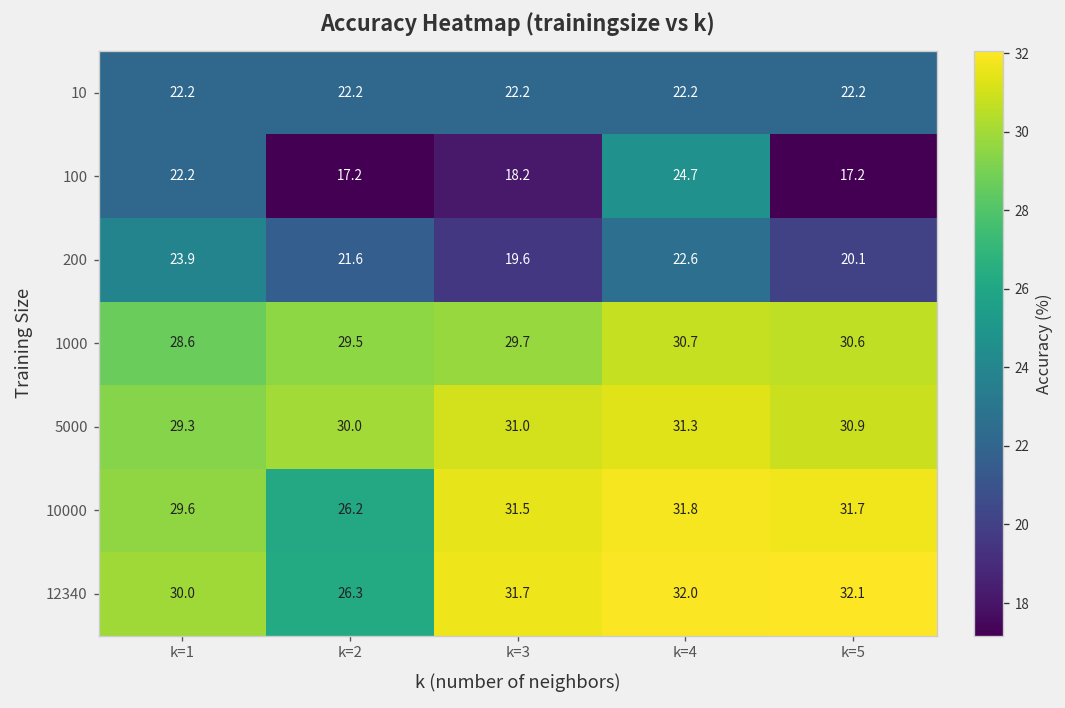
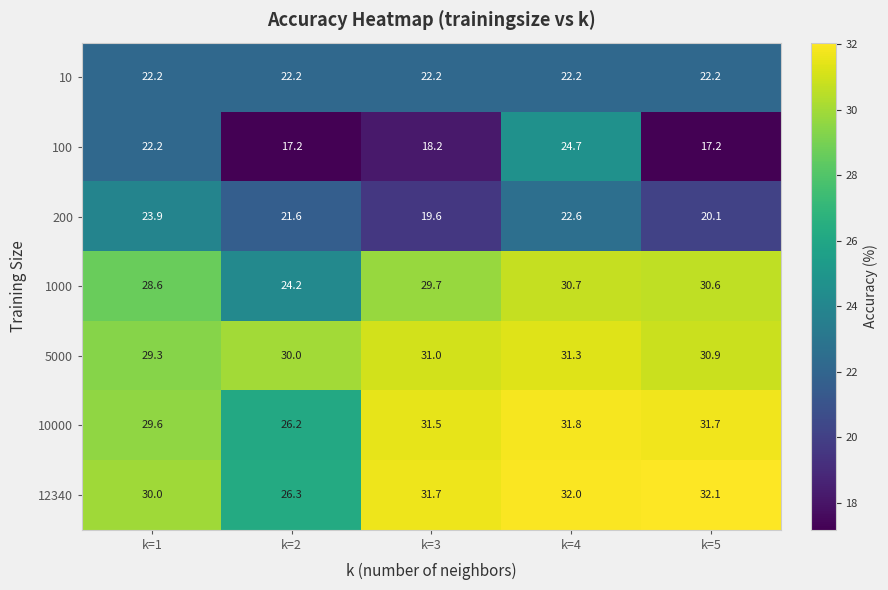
  {
    "10": {
      "k=1": 22.2,
      "k=2": 22.2,
      "k=3": 22.2,
      "k=4": 22.2,
      "k=5": 22.2
    },
    "100": {
      "k=1": 22.2,
      "k=2": 17.2,
      "k=3": 18.2,
      "k=4": 24.7,
      "k=5": 17.2
    },
    "200": {
      "k=1": 23.9,
      "k=2": 21.6,
      "k=3": 19.6,
      "k=4": 22.6,
      "k=5": 20.1
    },
    "1000": {
      "k=1": 28.6,
-     "k=2": 29.5,
+     "k=2": 24.2,
      "k=3": 29.7,
      "k=4": 30.7,
      "k=5": 30.6
    },
    "5000": {
      "k=1": 29.3,
      "k=2": 30.0,
      "k=3": 31.0,
      "k=4": 31.3,
      "k=5": 30.9
    },
    "10000": {
      "k=1": 29.6,
      "k=2": 26.2,
      "k=3": 31.5,
      "k=4": 31.8,
      "k=5": 31.7
    },
    "12340": {
      "k=1": 30.0,
      "k=2": 26.3,
      "k=3": 31.7,
      "k=4": 32.0,
      "k=5": 32.1
    }
  }
